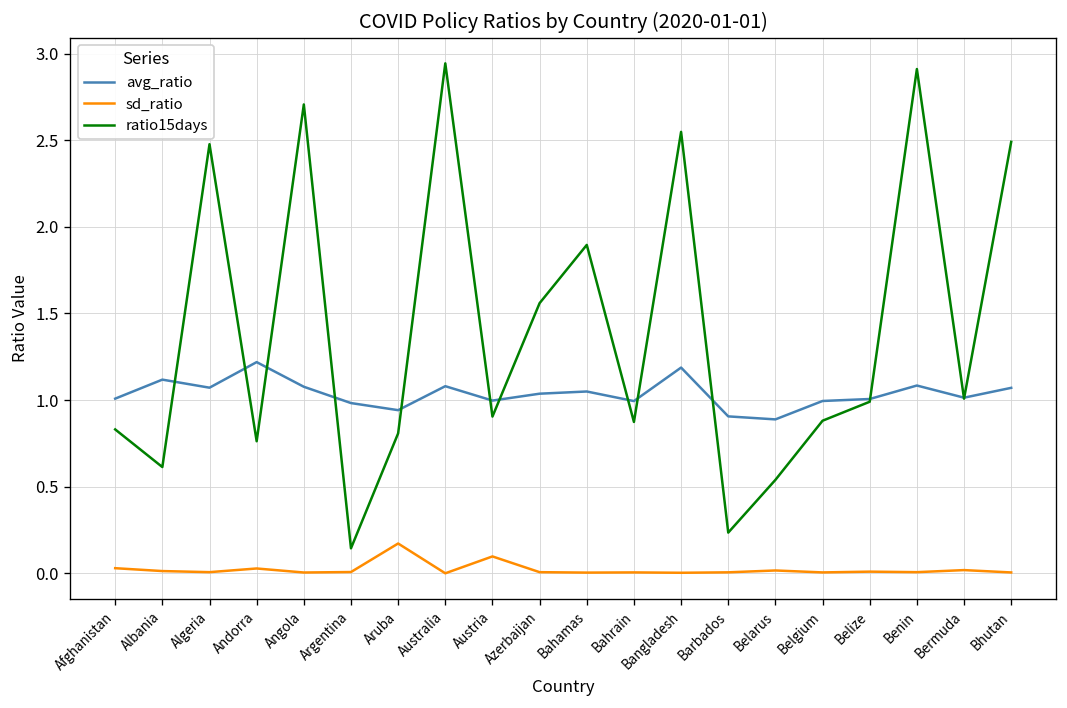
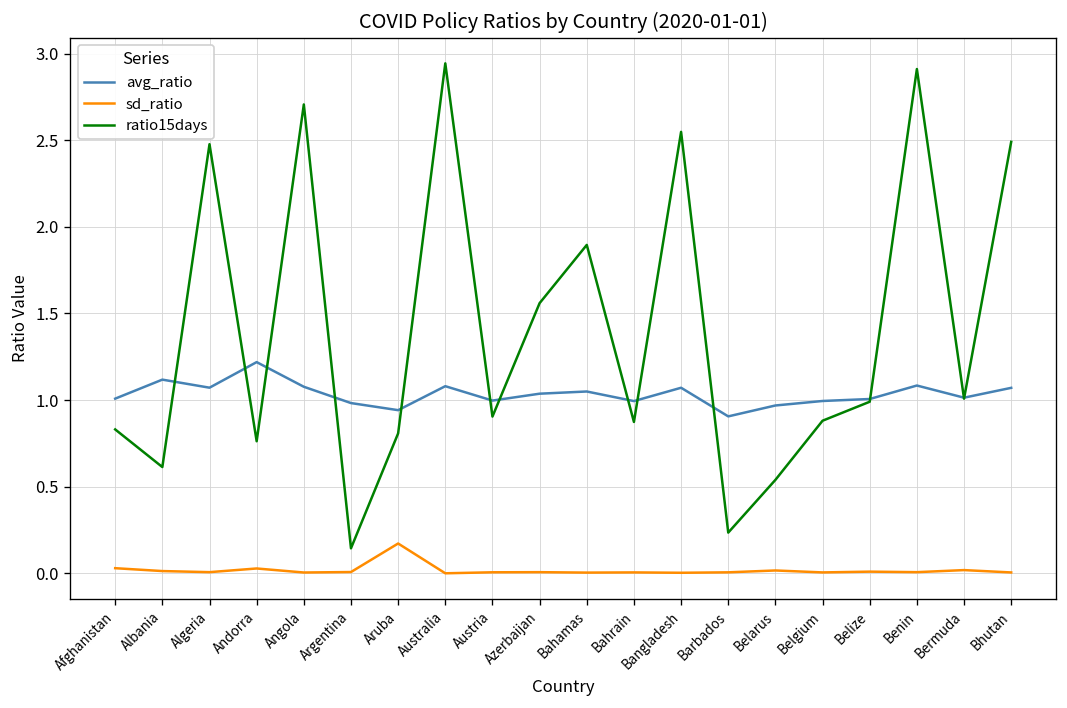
  {
    "avg_ratio": {
      "Afghanistan": 1.01,
      "Albania": 1.12,
      "Algeria": 1.07,
      "Andorra": 1.22,
      "Angola": 1.08,
      "Argentina": 0.98,
      "Aruba": 0.94,
      "Australia": 1.08,
      "Austria": 1.00,
      "Azerbaijan": 1.04,
      "Bahamas": 1.05,
      "Bahrain": 0.99,
-     "Bangladesh": 1.19,
+     "Bangladesh": 1.07,
      "Barbados": 0.91,
-     "Belarus": 0.89,
+     "Belarus": 0.97,
      "Belgium": 0.99,
      "Benin": 1.08,
      "Bhutan": 1.07
    },
    "sd_ratio": {
      "Afghanistan": 0.03,
      "Albania": 0.01,
      "Algeria": 0.01,
      "Andorra": 0.03,
      "Angola": 0.00,
      "Argentina": 0.01,
      "Aruba": 0.17,
      "Australia": 0.00,
-     "Austria": 0.10,
+     "Austria": 0.01,
      "Azerbaijan": 0.01,
      "Bahamas": 0.00,
      "Bahrain": 0.01,
      "Bangladesh": 0.00,
      "Barbados": 0.01,
      "Belarus": 0.02,
      "Belgium": 0.01,
      "Belize": 0.01,
      "Benin": 0.01,
      "Bermuda": 0.02,
      "Bhutan": 0.01
    },
    "ratio15days": {
      "Afghanistan": 0.83,
      "Albania": 0.61,
      "Algeria": 2.48,
      "Andorra": 0.76,
      "Angola": 2.71,
      "Argentina": 0.14,
      "Aruba": 0.81,
      "Australia": 2.94,
      "Austria": 0.91,
      "Azerbaijan": 1.56,
      "Bahamas": 1.90,
      "Bahrain": 0.87,
      "Bangladesh": 2.55,
      "Barbados": 0.24,
      "Belarus": 0.54,
      "Belgium": 0.88,
      "Benin": 2.91,
      "Bhutan": 2.49
    }
  }
